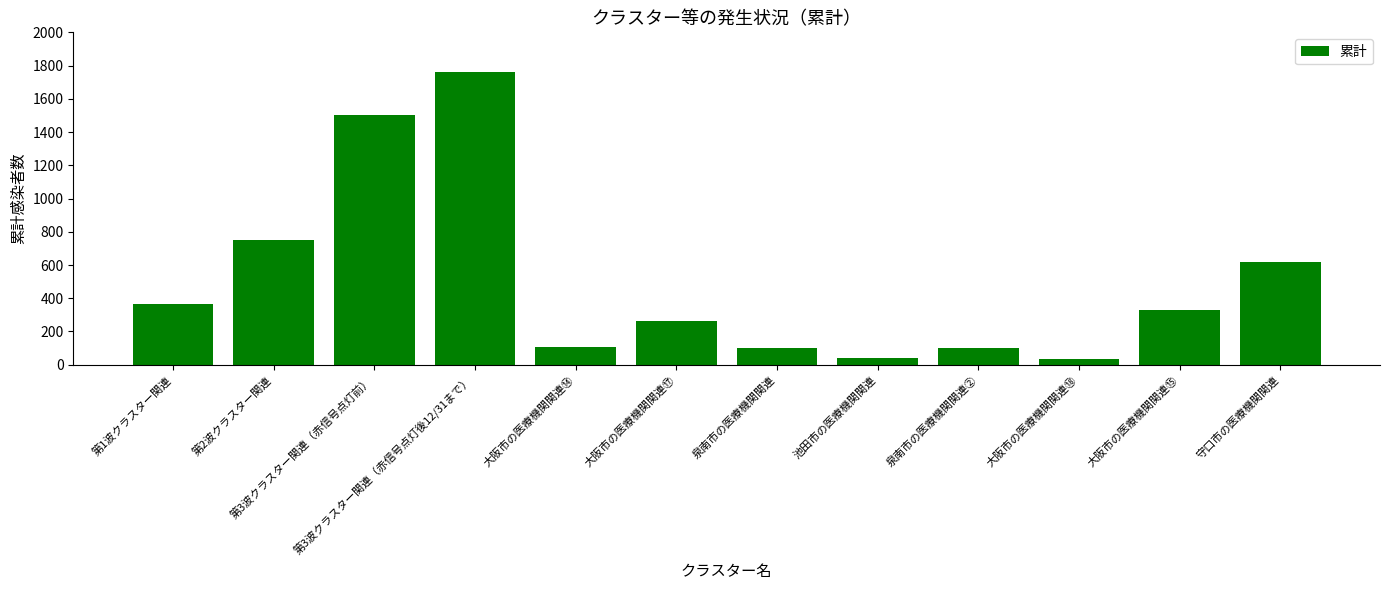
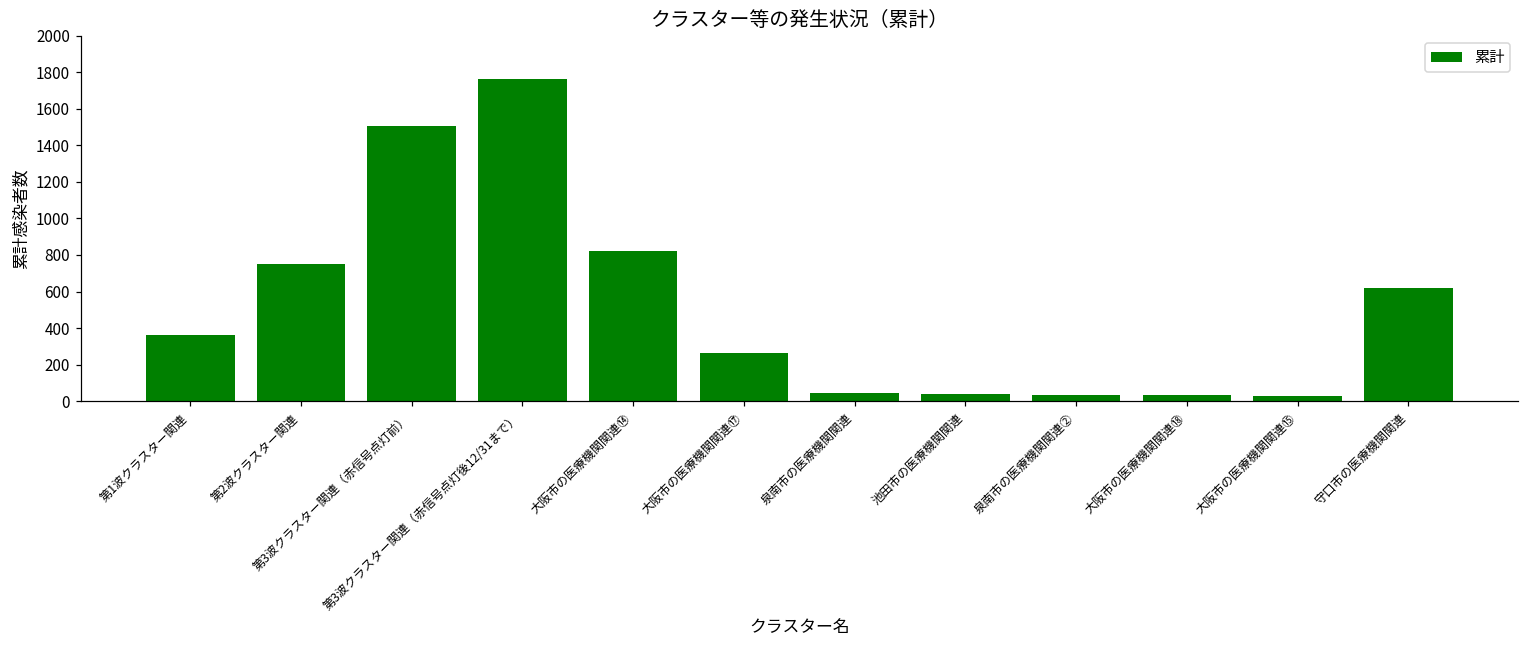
  {
    "第1波クラスター関連": 360,
    "第2波クラスター関連": 750,
    "第3波クラスター関連（赤信号点灯前）": 1510,
    "第3波クラスター関連（赤信号点灯後12/31まで）": 1760,
-   "大阪市の医療機関関連⑭": 110,
+   "大阪市の医療機関関連⑭": 820,
    "大阪市の医療機関関連⑰": 260,
-   "泉南市の医療機関関連": 100,
+   "泉南市の医療機関関連": 50,
    "池田市の医療機関関連": 40,
-   "泉南市の医療機関関連②": 100,
+   "泉南市の医療機関関連②": 40,
    "大阪市の医療機関関連⑱": 40,
-   "大阪市の医療機関関連⑮": 330,
+   "大阪市の医療機関関連⑮": 30,
    "守口市の医療機関関連": 620
  }
